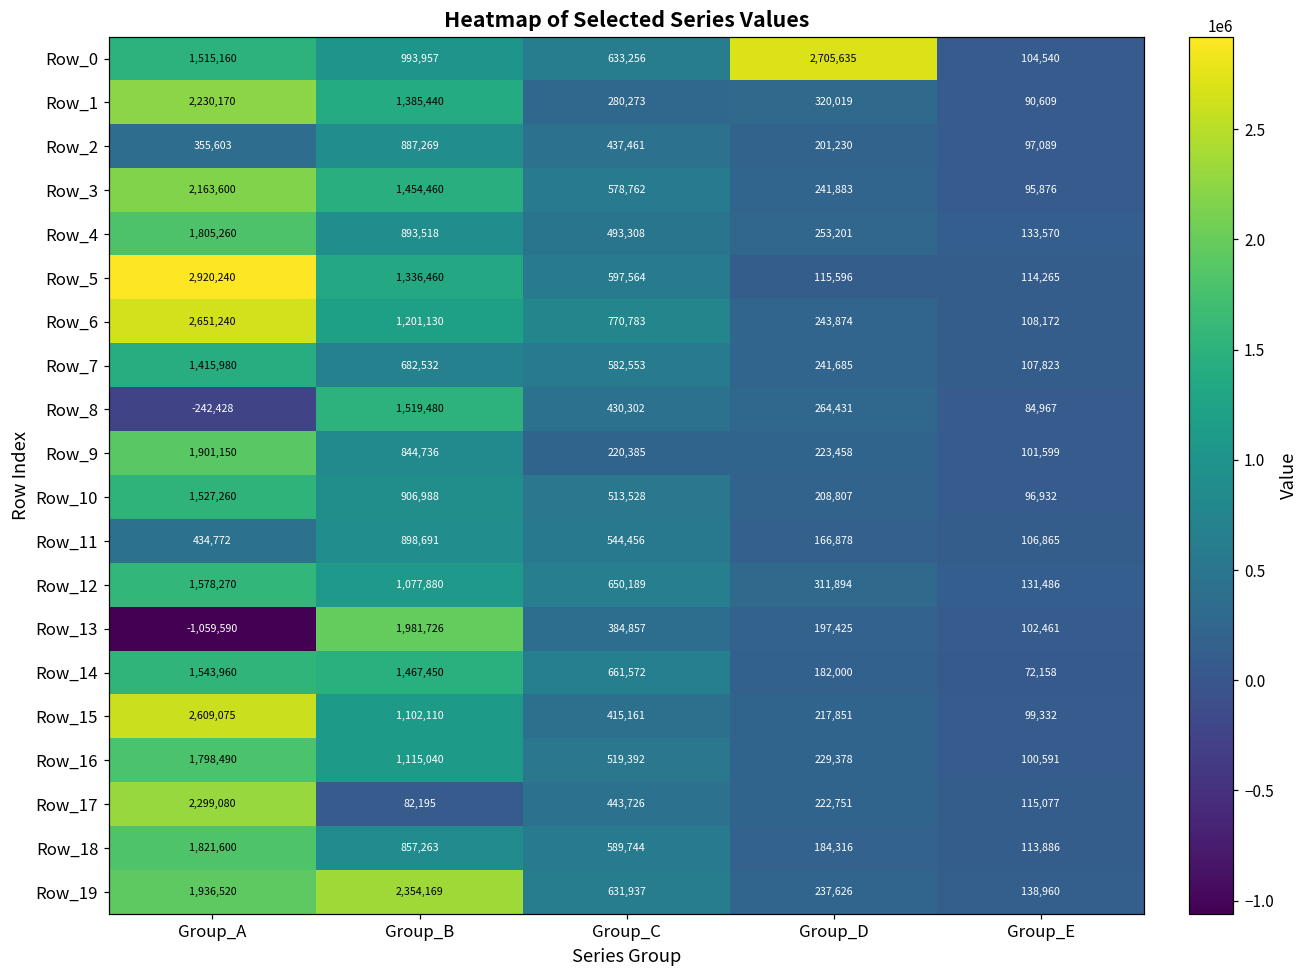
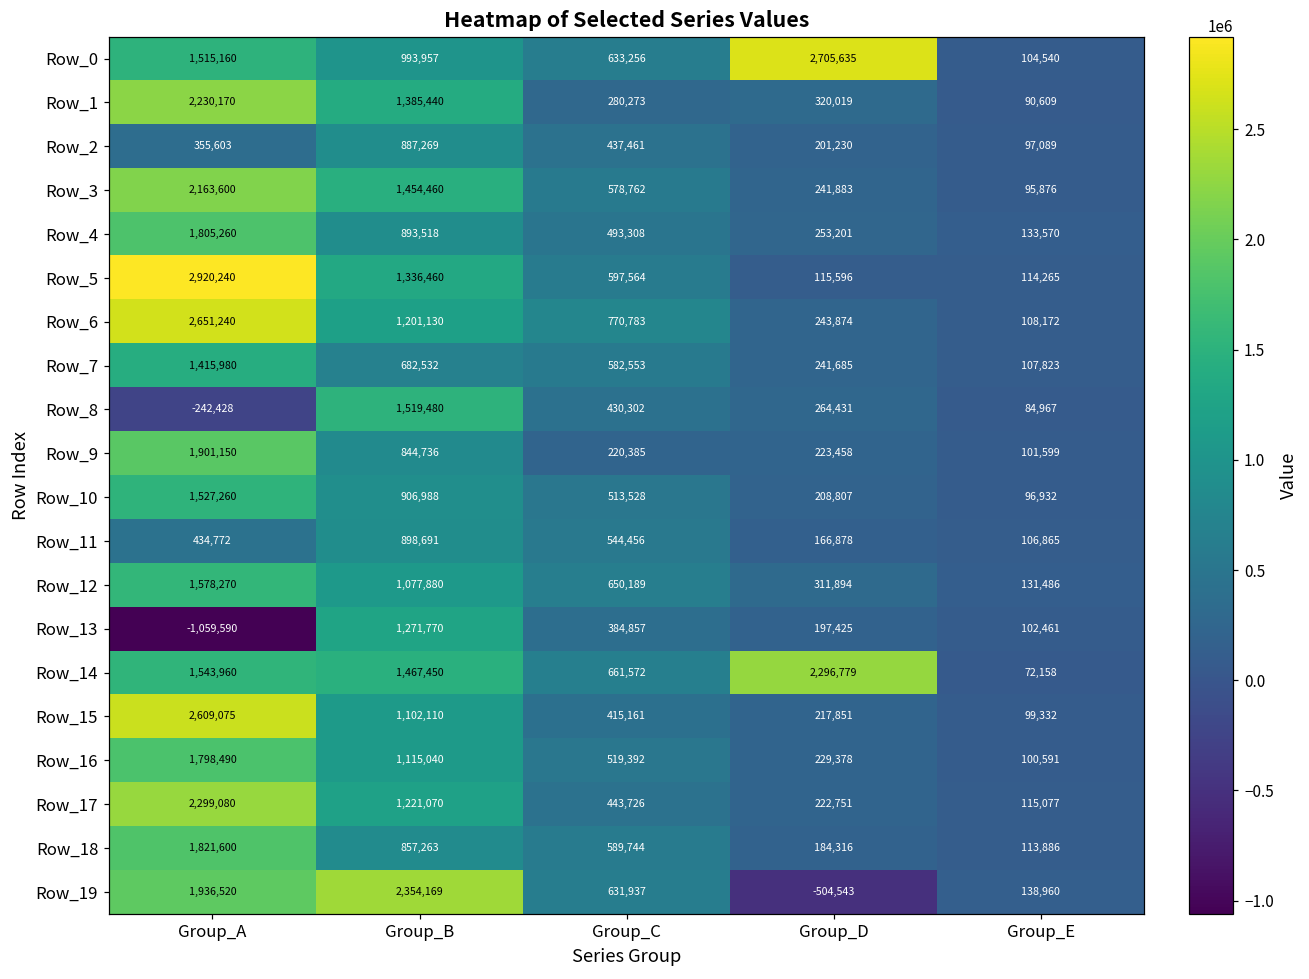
  {
    "Row_0": {
      "Group_A": "1,515,160",
      "Group_B": "993,957",
      "Group_C": "633,256",
      "Group_D": "2,705,635",
      "Group_E": "104,540"
    },
    "Row_1": {
      "Group_A": "2,230,170",
      "Group_B": "1,385,440",
      "Group_C": "280,273",
      "Group_D": "320,019",
      "Group_E": "90,609"
    },
    "Row_2": {
      "Group_A": "355,603",
      "Group_B": "887,269",
      "Group_C": "437,461",
      "Group_D": "201,230",
      "Group_E": "97,089"
    },
    "Row_3": {
      "Group_A": "2,163,600",
      "Group_B": "1,454,460",
      "Group_C": "578,762",
      "Group_D": "241,883",
      "Group_E": "95,876"
    },
    "Row_4": {
      "Group_A": "1,805,260",
      "Group_B": "893,518",
      "Group_C": "493,308",
      "Group_D": "253,201",
      "Group_E": "133,570"
    },
    "Row_5": {
      "Group_A": "2,920,240",
      "Group_B": "1,336,460",
      "Group_C": "597,564",
      "Group_D": "115,596",
      "Group_E": "114,265"
    },
    "Row_6": {
      "Group_A": "2,651,240",
      "Group_B": "1,201,130",
      "Group_C": "770,783",
      "Group_D": "243,874",
      "Group_E": "108,172"
    },
    "Row_7": {
      "Group_A": "1,415,980",
      "Group_B": "682,532",
      "Group_C": "582,553",
      "Group_D": "241,685",
      "Group_E": "107,823"
    },
    "Row_8": {
      "Group_A": "-242,428",
      "Group_B": "1,519,480",
      "Group_C": "430,302",
      "Group_D": "264,431",
      "Group_E": "84,967"
    },
    "Row_9": {
      "Group_A": "1,901,150",
      "Group_B": "844,736",
      "Group_C": "220,385",
      "Group_D": "223,458",
      "Group_E": "101,599"
    },
    "Row_10": {
      "Group_A": "1,527,260",
      "Group_B": "906,988",
      "Group_C": "513,528",
      "Group_D": "208,807",
      "Group_E": "96,932"
    },
    "Row_11": {
      "Group_A": "434,772",
      "Group_B": "898,691",
      "Group_C": "544,456",
      "Group_D": "166,878",
      "Group_E": "106,865"
    },
    "Row_12": {
      "Group_A": "1,578,270",
      "Group_B": "1,077,880",
      "Group_C": "650,189",
      "Group_D": "311,894",
      "Group_E": "131,486"
    },
    "Row_13": {
      "Group_A": "-1,059,590",
-     "Group_B": "1,981,726",
+     "Group_B": "1,271,770",
      "Group_C": "384,857",
      "Group_D": "197,425",
      "Group_E": "102,461"
    },
    "Row_14": {
      "Group_A": "1,543,960",
      "Group_B": "1,467,450",
      "Group_C": "661,572",
-     "Group_D": "182,000",
+     "Group_D": "2,296,779",
      "Group_E": "72,158"
    },
    "Row_15": {
      "Group_A": "2,609,075",
      "Group_B": "1,102,110",
      "Group_C": "415,161",
      "Group_D": "217,851",
      "Group_E": "99,332"
    },
    "Row_16": {
      "Group_A": "1,798,490",
      "Group_B": "1,115,040",
      "Group_C": "519,392",
      "Group_D": "229,378",
      "Group_E": "100,591"
    },
    "Row_17": {
      "Group_A": "2,299,080",
-     "Group_B": "82,195",
+     "Group_B": "1,221,070",
      "Group_C": "443,726",
      "Group_D": "222,751",
      "Group_E": "115,077"
    },
    "Row_18": {
      "Group_A": "1,821,600",
      "Group_B": "857,263",
      "Group_C": "589,744",
      "Group_D": "184,316",
      "Group_E": "113,886"
    },
    "Row_19": {
      "Group_A": "1,936,520",
      "Group_B": "2,354,169",
      "Group_C": "631,937",
-     "Group_D": "237,626",
+     "Group_D": "-504,543",
      "Group_E": "138,960"
    }
  }
